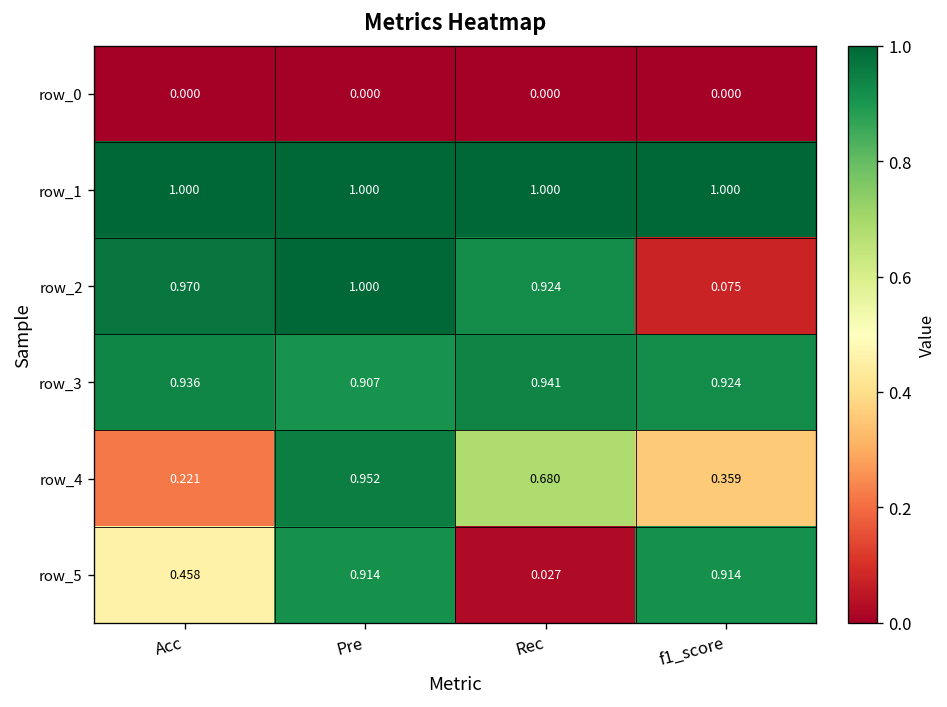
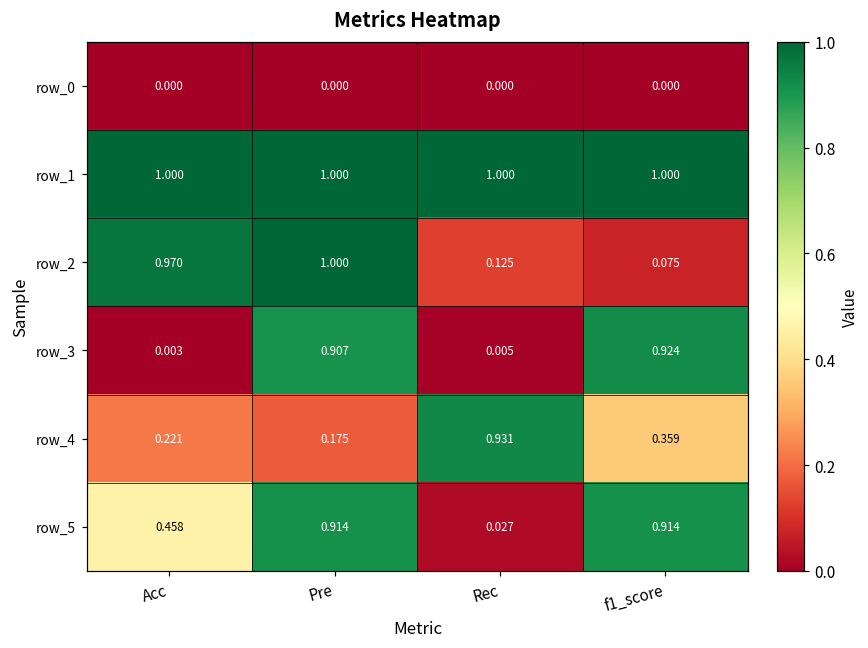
  {
    "row_0": {
      "Acc": 0.000,
      "Pre": 0.000,
      "Rec": 0.000,
      "f1_score": 0.000
    },
    "row_1": {
      "Acc": 1.000,
      "Pre": 1.000,
      "Rec": 1.000,
      "f1_score": 1.000
    },
    "row_2": {
      "Acc": 0.970,
      "Pre": 1.000,
-     "Rec": 0.924,
+     "Rec": 0.125,
      "f1_score": 0.075
    },
    "row_3": {
-     "Acc": 0.936,
+     "Acc": 0.003,
      "Pre": 0.907,
-     "Rec": 0.941,
+     "Rec": 0.005,
      "f1_score": 0.924
    },
    "row_4": {
      "Acc": 0.221,
-     "Pre": 0.952,
-     "Rec": 0.680,
+     "Pre": 0.175,
+     "Rec": 0.931,
      "f1_score": 0.359
    },
    "row_5": {
      "Acc": 0.458,
      "Pre": 0.914,
      "Rec": 0.027,
      "f1_score": 0.914
    }
  }
